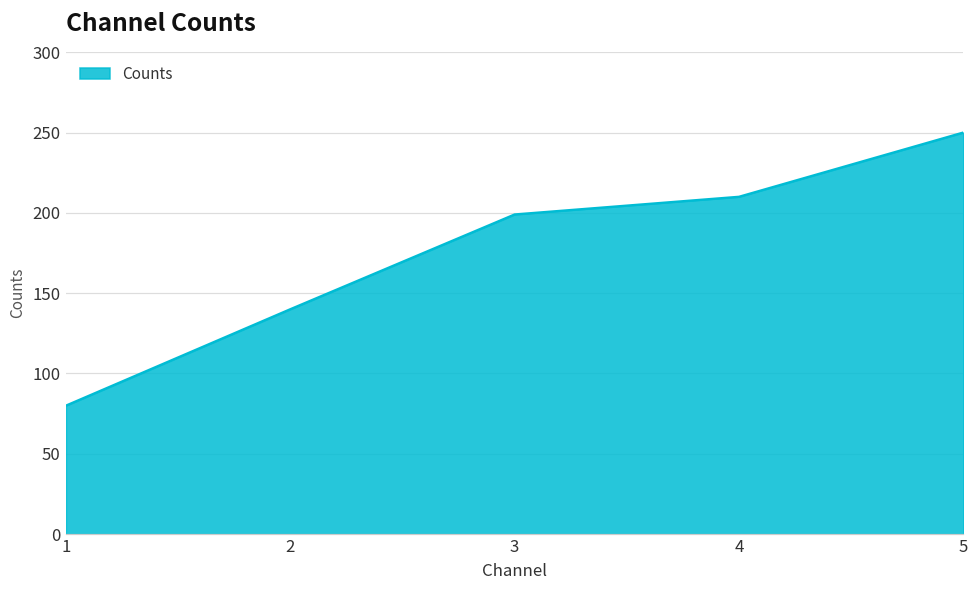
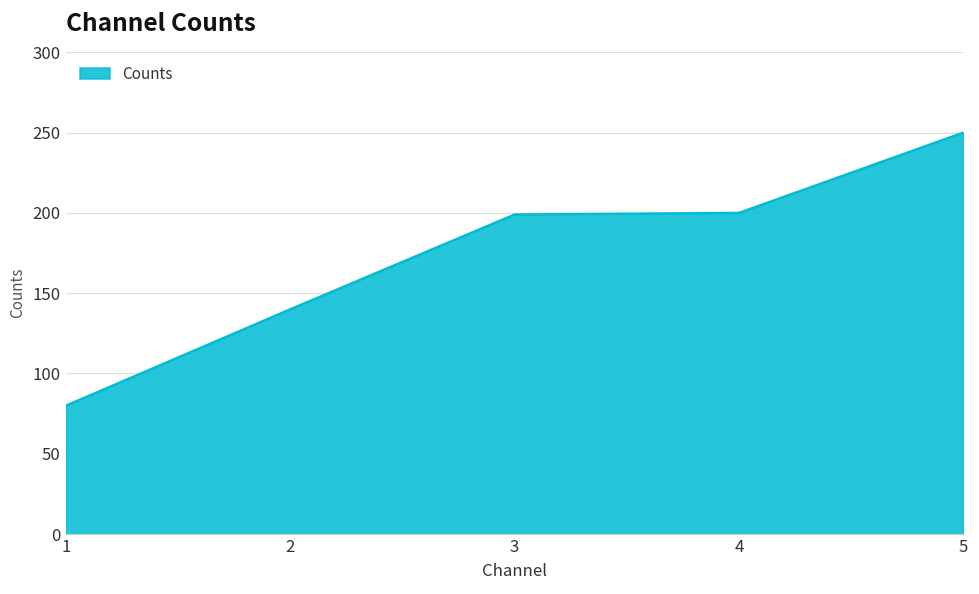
  {
    "1": 80,
    "2": 140,
    "3": 199,
-   "4": 210,
+   "4": 200,
    "5": 250
  }
